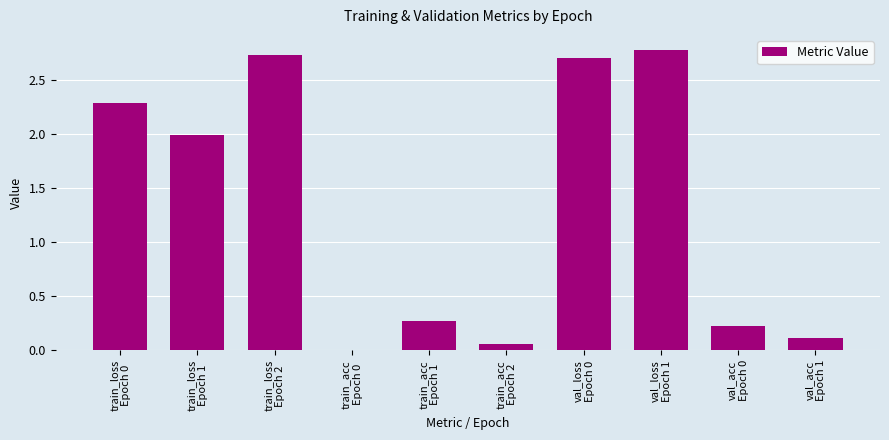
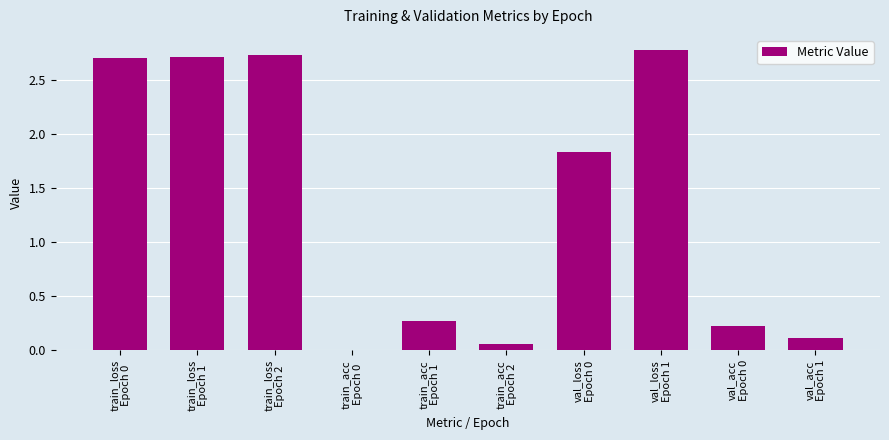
  {
-   "train_loss Epoch 0": 2.29,
-   "train_loss Epoch 1": 1.99,
+   "train_loss Epoch 0": 2.70,
+   "train_loss Epoch 1": 2.71,
    "train_loss Epoch 2": 2.73,
    "train_acc Epoch 0": 0.00,
    "train_acc Epoch 1": 0.27,
    "train_acc Epoch 2": 0.06,
-   "val_loss Epoch 0": 2.70,
+   "val_loss Epoch 0": 1.83,
    "val_loss Epoch 1": 2.77,
    "val_acc Epoch 0": 0.23,
    "val_acc Epoch 1": 0.12
  }
